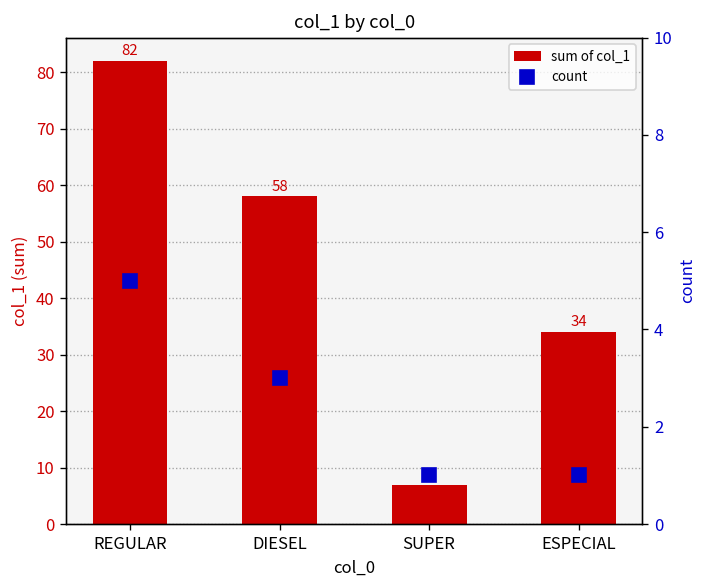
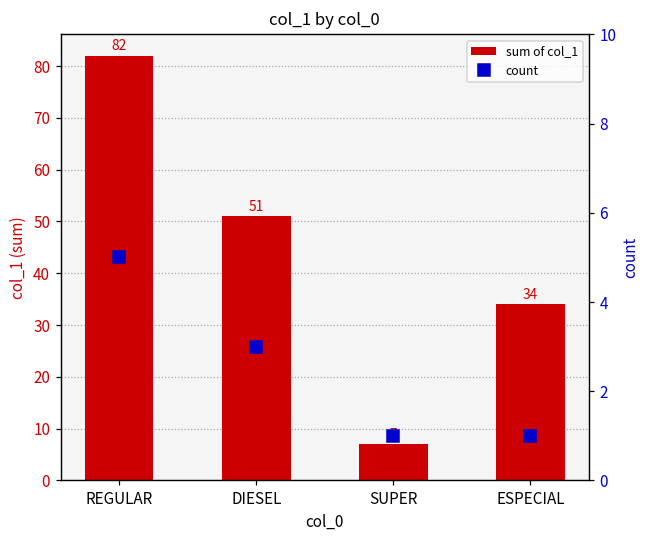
  {
    "sum of col_1": {
      "REGULAR": 82,
-     "DIESEL": 58,
+     "DIESEL": 51,
      "ESPECIAL": 34
    }
  }
